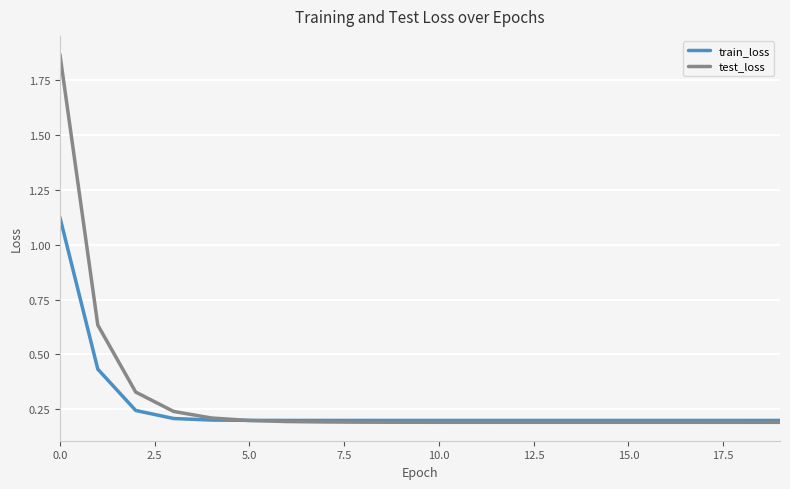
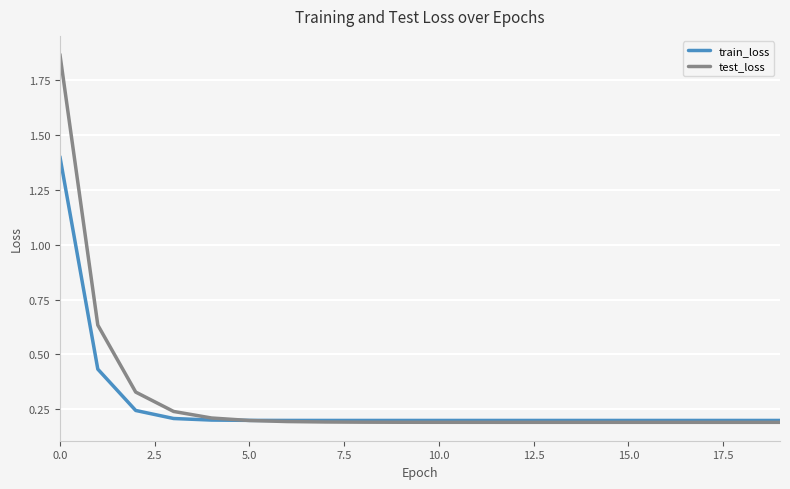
  {
    "train_loss": {
-     "0.0": 1.12
+     "0.0": 1.40
    },
    "test_loss": {
      "0.0": 1.87
    }
  }
